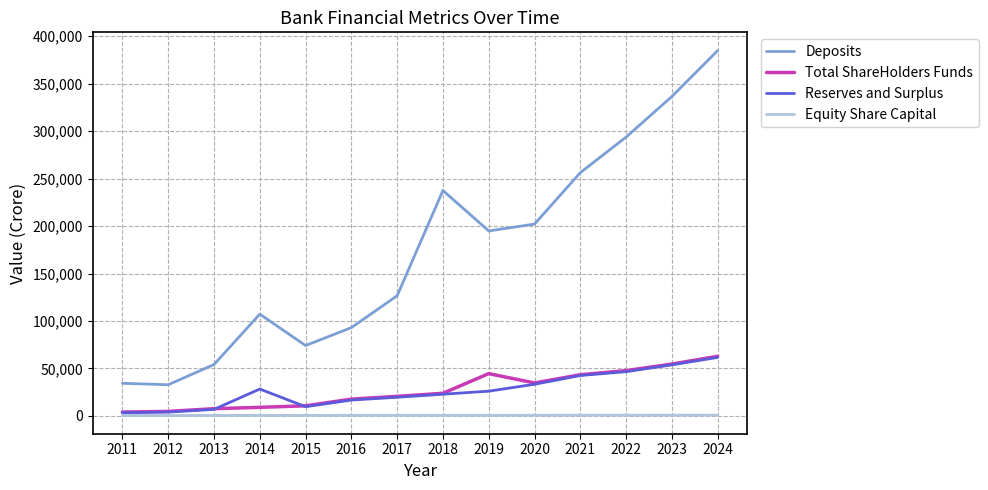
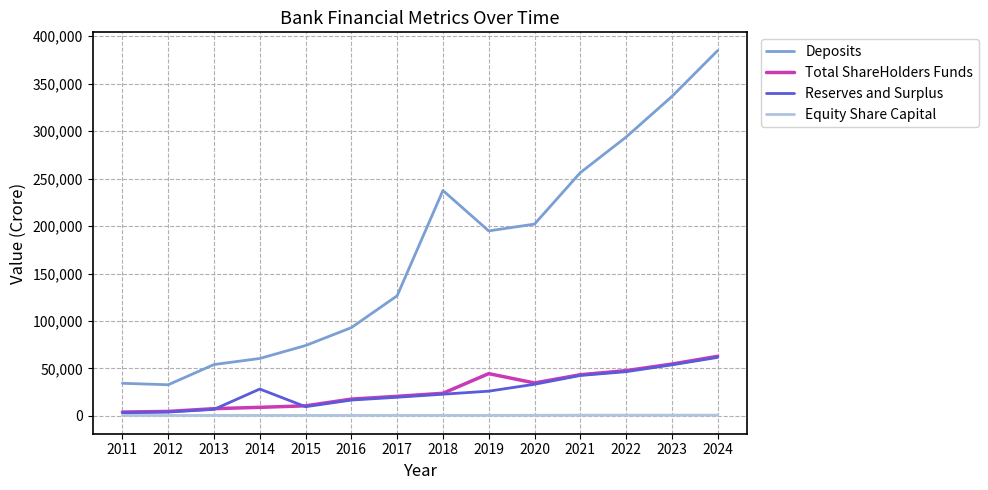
  {
    "Deposits": {
      "2011": "30,000",
      "2012": "30,000",
      "2013": "50,000",
-     "2014": "110,000",
+     "2014": "60,000",
      "2015": "70,000",
      "2016": "90,000",
      "2017": "130,000",
      "2018": "240,000",
      "2019": "190,000",
      "2020": "200,000",
      "2021": "260,000",
      "2022": "290,000",
      "2023": "340,000",
      "2024": "380,000"
    },
    "Total ShareHolders Funds": {
      "2014": "10,000",
      "2019": "40,000"
    },
    "Reserves and Surplus": {
      "2014": "30,000",
      "2019": "30,000"
    },
    "Equity Share Capital": {
      "2011": "0",
      "2012": "0",
      "2013": "0",
      "2014": "0",
      "2015": "0",
      "2016": "0",
      "2017": "0",
      "2018": "0",
      "2019": "0",
      "2020": "0",
      "2021": "0",
      "2022": "0",
      "2023": "0",
      "2024": "0"
    }
  }
